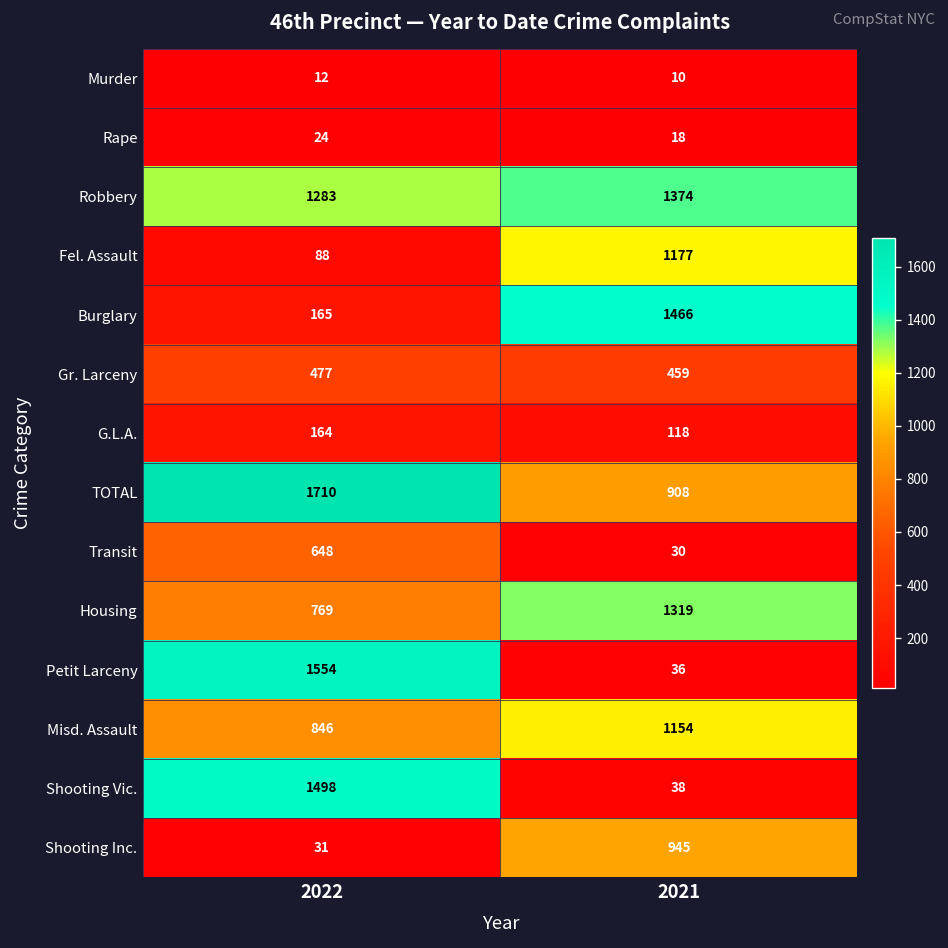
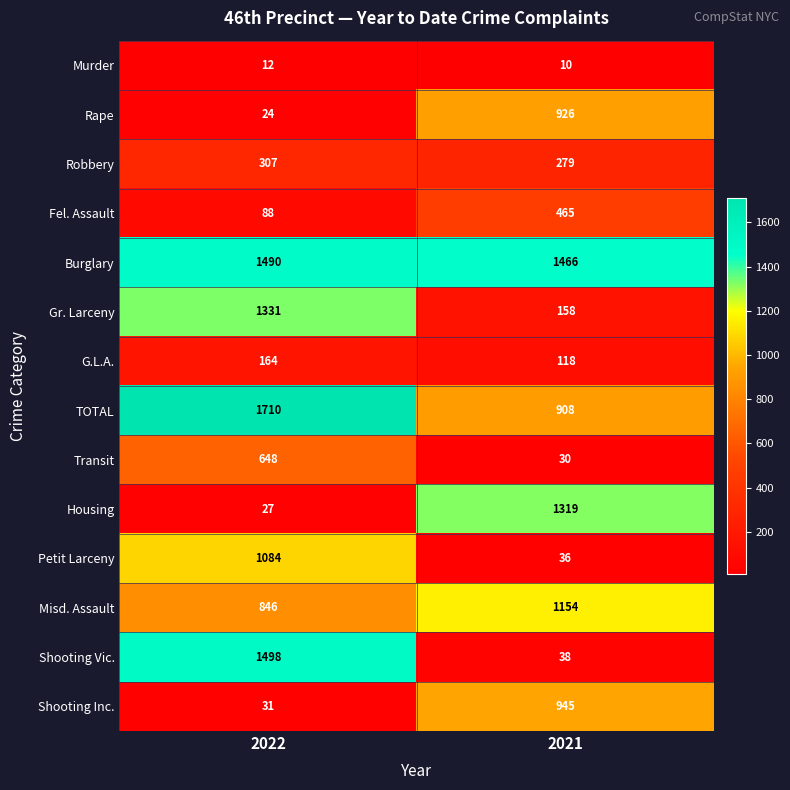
  {
    "Murder": {
      "2022": 12,
      "2021": 10
    },
    "Rape": {
      "2022": 24,
-     "2021": 18
+     "2021": 926
    },
    "Robbery": {
-     "2022": 1283,
-     "2021": 1374
+     "2022": 307,
+     "2021": 279
    },
    "Fel. Assault": {
      "2022": 88,
-     "2021": 1177
+     "2021": 465
    },
    "Burglary": {
-     "2022": 165,
+     "2022": 1490,
      "2021": 1466
    },
    "Gr. Larceny": {
-     "2022": 477,
-     "2021": 459
+     "2022": 1331,
+     "2021": 158
    },
    "G.L.A.": {
      "2022": 164,
      "2021": 118
    },
    "TOTAL": {
      "2022": 1710,
      "2021": 908
    },
    "Transit": {
      "2022": 648,
      "2021": 30
    },
    "Housing": {
-     "2022": 769,
+     "2022": 27,
      "2021": 1319
    },
    "Petit Larceny": {
-     "2022": 1554,
+     "2022": 1084,
      "2021": 36
    },
    "Misd. Assault": {
      "2022": 846,
      "2021": 1154
    },
    "Shooting Vic.": {
      "2022": 1498,
      "2021": 38
    },
    "Shooting Inc.": {
      "2022": 31,
      "2021": 945
    }
  }
